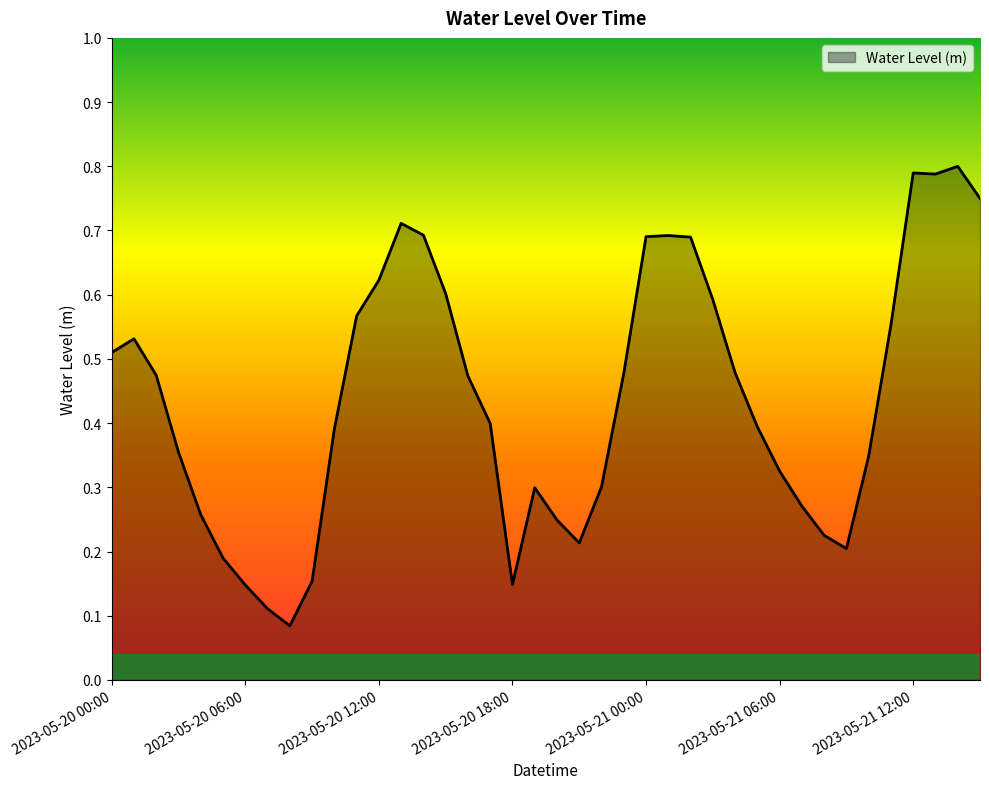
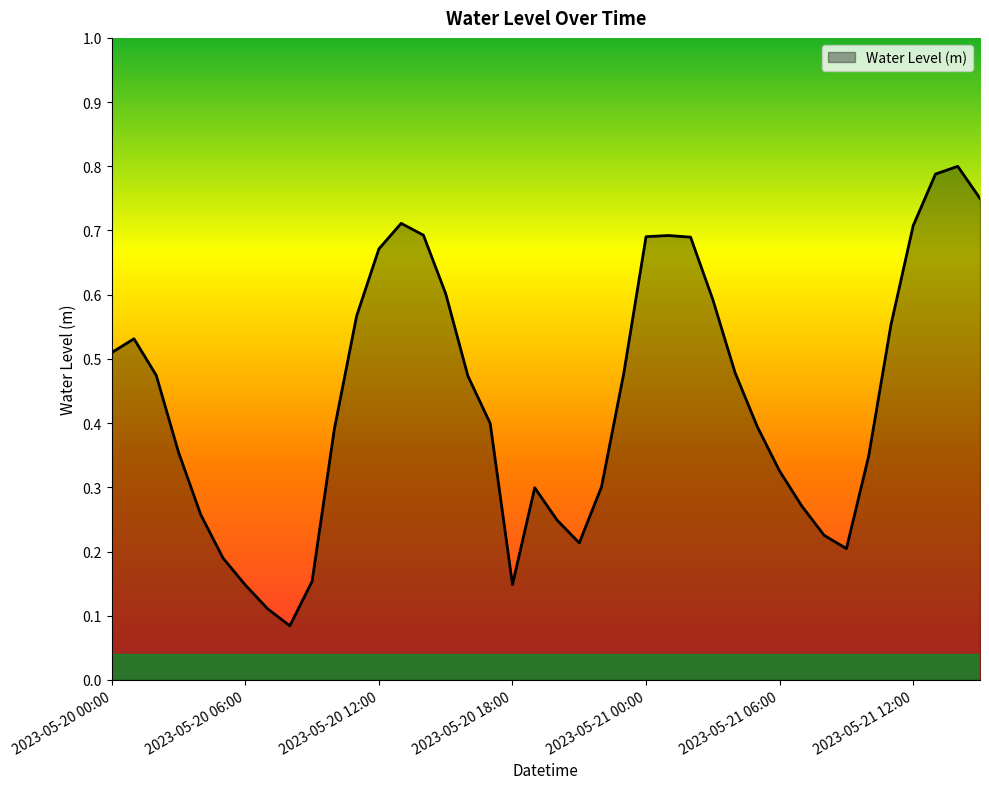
  {
    "2023-05-20 00:00": 0.51,
    "2023-05-20 06:00": 0.15,
-   "2023-05-20 12:00": 0.62,
+   "2023-05-20 12:00": 0.67,
    "2023-05-20 18:00": 0.15,
    "2023-05-21 00:00": 0.69,
    "2023-05-21 06:00": 0.33,
-   "2023-05-21 12:00": 0.79
+   "2023-05-21 12:00": 0.71
  }
